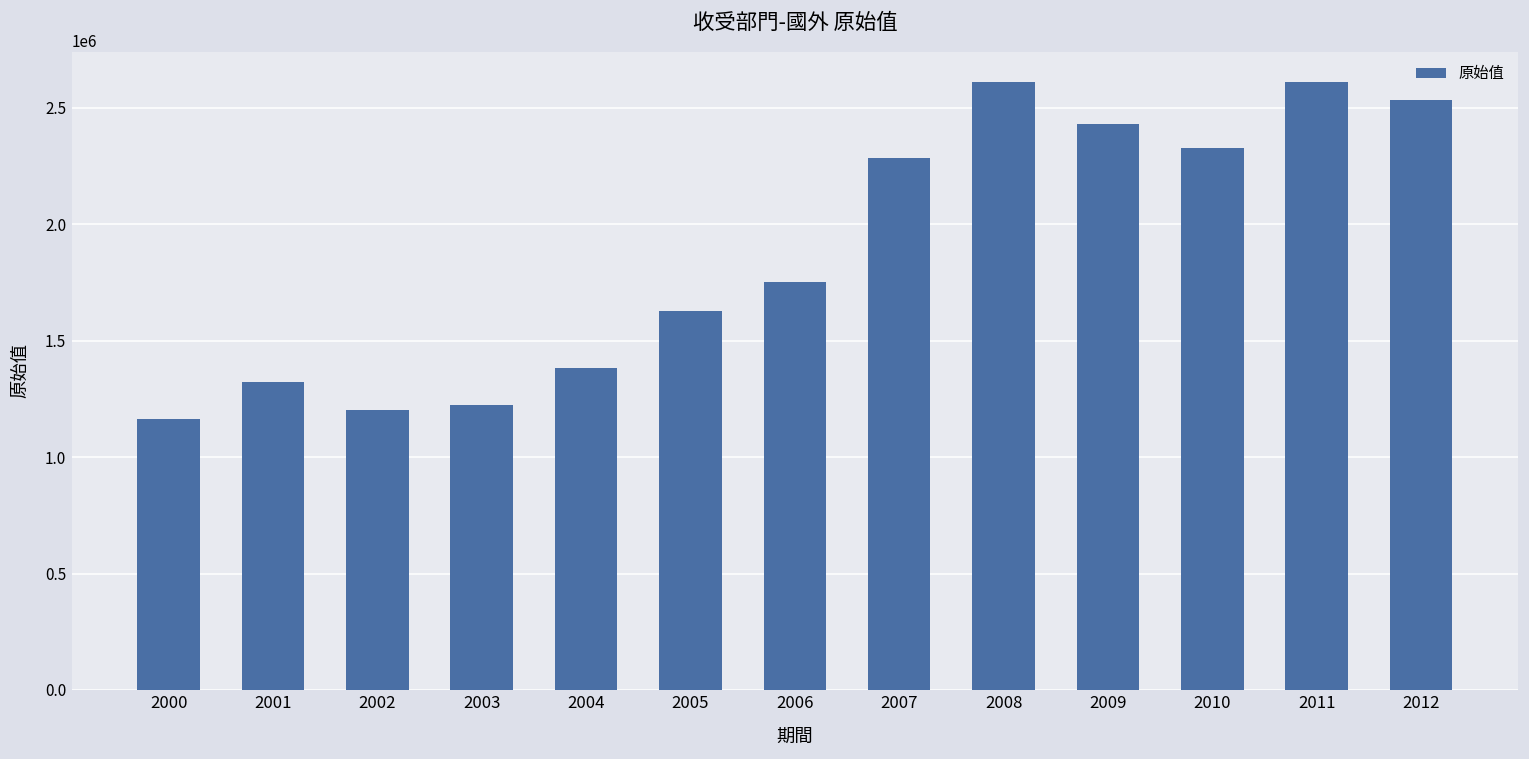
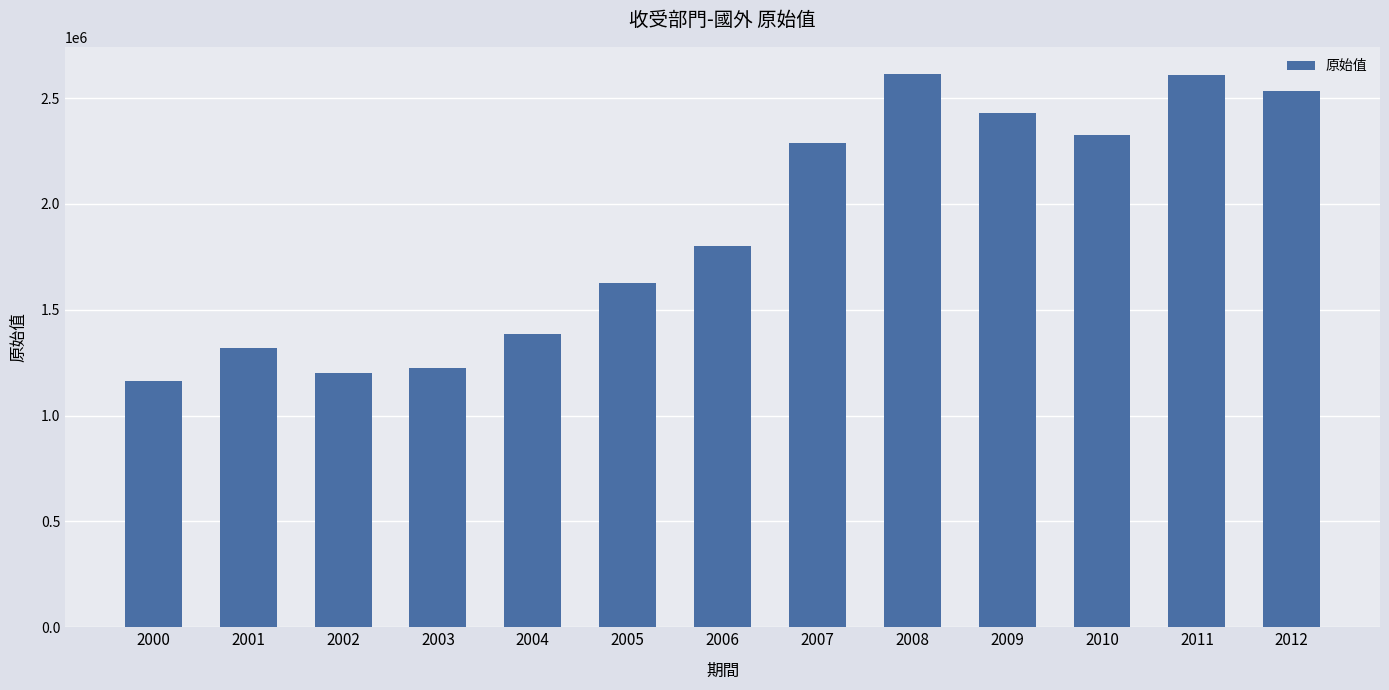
  {
    "2000": 1160000,
    "2001": 1320000,
    "2002": 1200000,
    "2003": 1220000,
    "2004": 1380000,
    "2005": 1630000,
-   "2006": 1750000,
+   "2006": 1800000,
    "2007": 2290000,
    "2008": 2610000,
    "2009": 2430000,
    "2010": 2330000,
    "2011": 2610000,
    "2012": 2530000
  }
